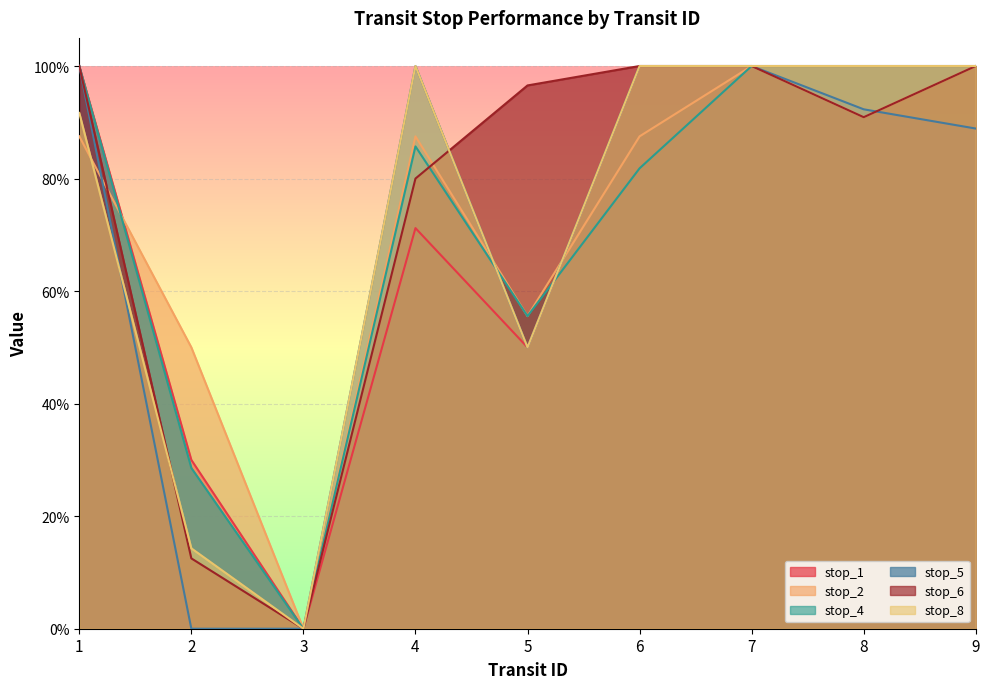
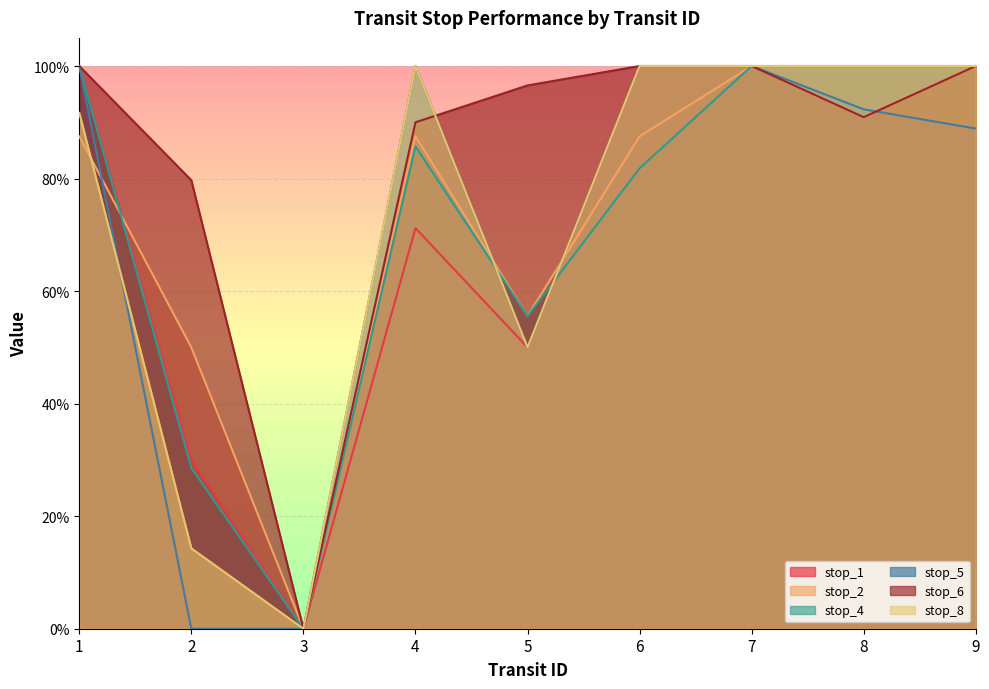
  {
    "stop_1": {
      "2": "30%",
      "4": "71%"
    },
    "stop_6": {
-     "2": "13%",
-     "4": "80%",
+     "2": "80%",
+     "4": "90%",
      "5": "97%"
    }
  }
